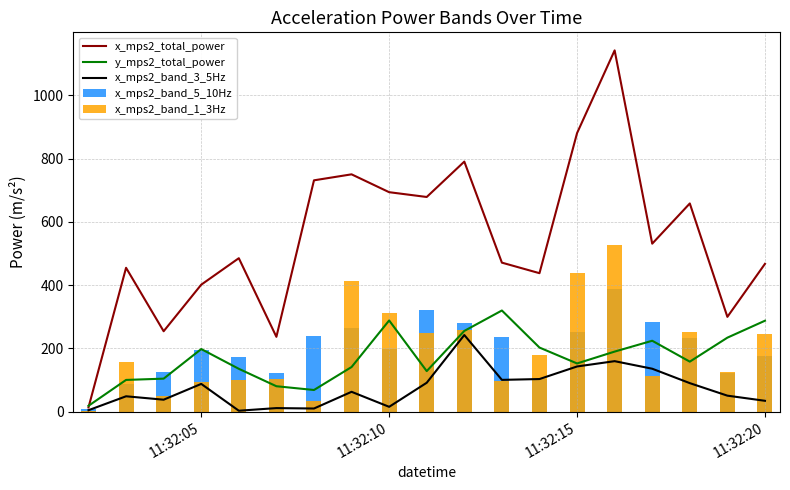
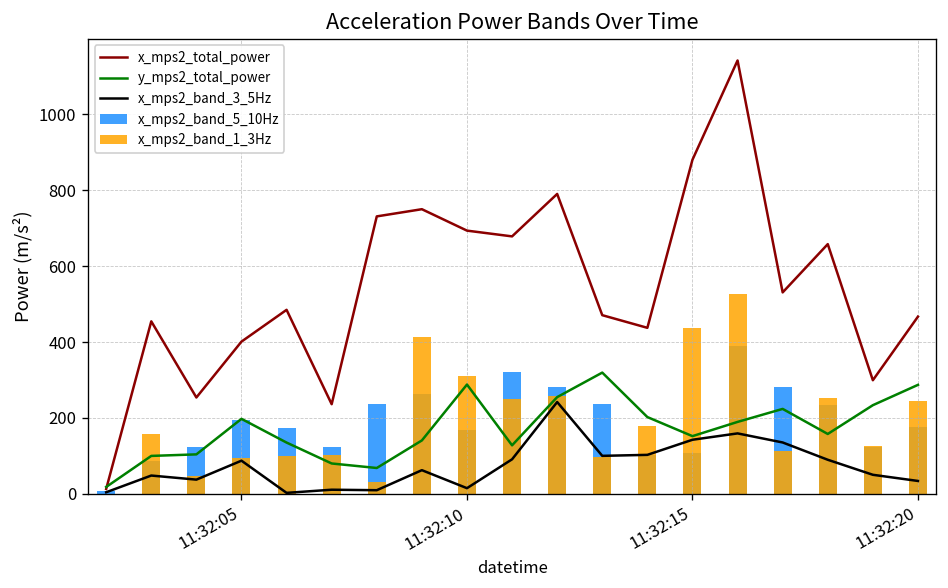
  {
    "x_mps2_total_power": {
      "11:32:05": 400,
      "11:32:10": 690,
      "11:32:15": 880,
      "11:32:20": 470
    },
    "x_mps2_band_5_10Hz": {
      "11:32:05": 200,
-     "11:32:10": 200,
-     "11:32:15": 250
+     "11:32:10": 170,
+     "11:32:15": 110
    },
    "y_mps2_total_power": {
      "11:32:05": 200,
      "11:32:10": 290,
      "11:32:15": 150,
      "11:32:20": 290
    },
    "x_mps2_band_1_3Hz": {
      "11:32:10": 310,
      "11:32:15": 440,
      "11:32:20": 240
    },
    "x_mps2_band_3_5Hz": {
      "11:32:05": 90,
      "11:32:10": 10,
      "11:32:15": 140,
      "11:32:20": 30
    }
  }
